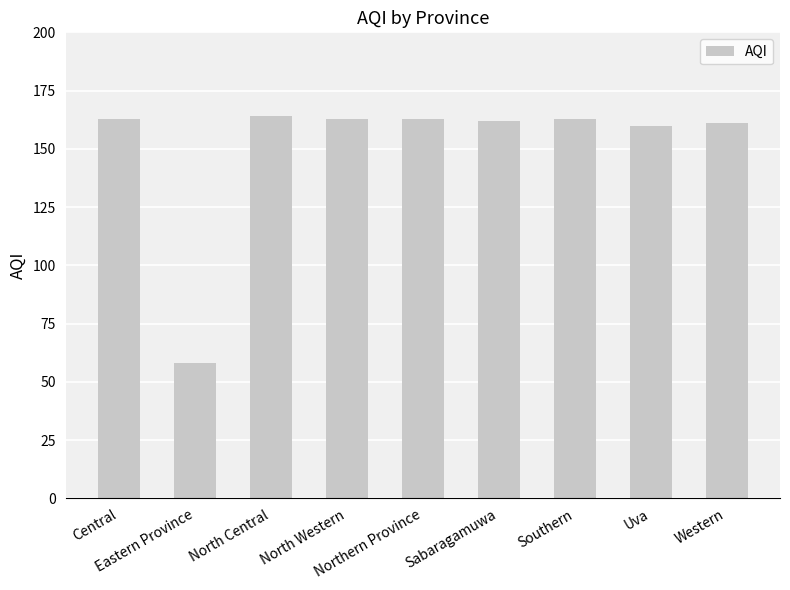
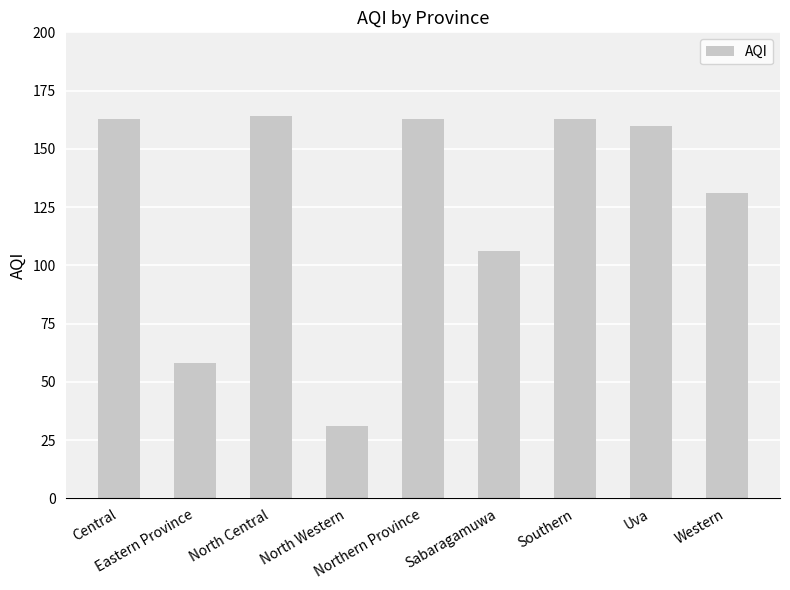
  {
    "Central": 163,
    "Eastern Province": 58,
    "North Central": 164,
-   "North Western": 163,
+   "North Western": 31,
    "Northern Province": 163,
-   "Sabaragamuwa": 162,
+   "Sabaragamuwa": 106,
    "Southern": 163,
    "Uva": 160,
-   "Western": 161
+   "Western": 131
  }
